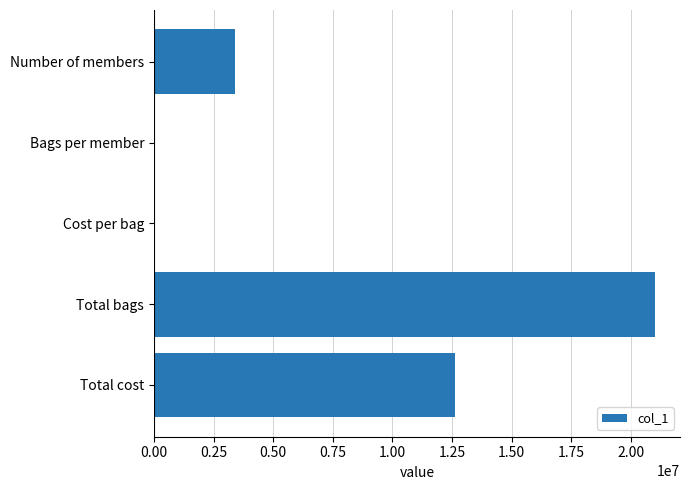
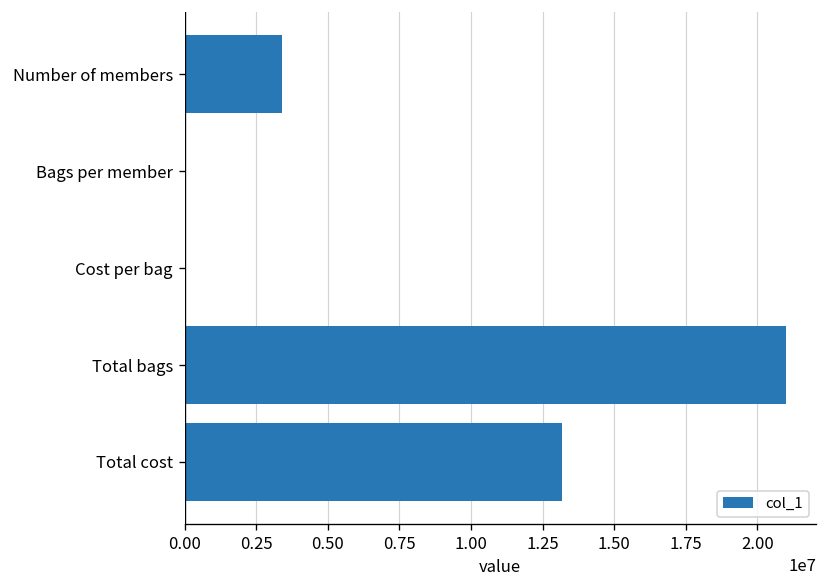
  {
    "Number of members": 3400000,
    "Total bags": 21000000,
-   "Total cost": 12600000
+   "Total cost": 13200000
  }
